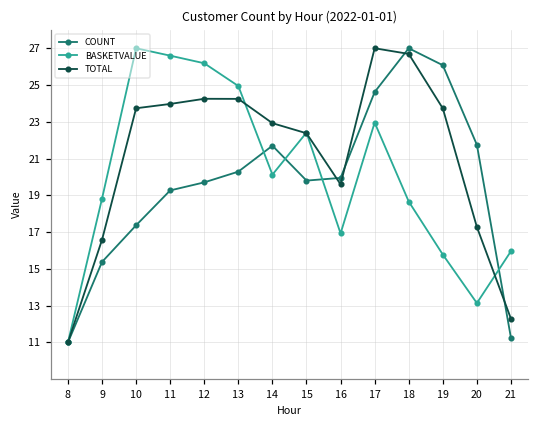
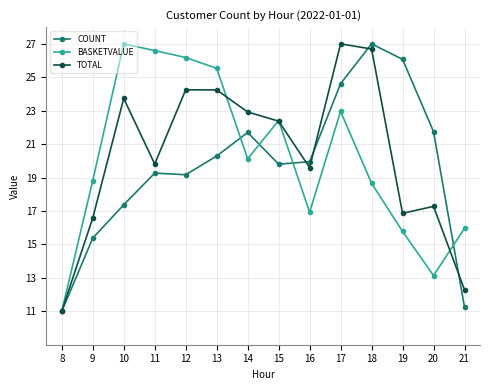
  {
    "COUNT": {
      "9": 15.4,
      "10": 17.4,
      "11": 19.3,
-     "12": 19.7,
+     "12": 19.2,
      "13": 20.3,
      "14": 21.7,
      "15": 19.8,
      "16": 19.9,
      "17": 24.6,
      "18": 27.0,
      "19": 26.1,
      "20": 21.7,
      "21": 11.2
    },
    "BASKETVALUE": {
      "9": 18.8,
      "11": 26.6,
      "12": 26.2,
-     "13": 24.9,
+     "13": 25.5,
      "14": 20.1,
      "16": 16.9,
      "17": 23.0,
      "18": 18.7,
      "19": 15.8,
      "20": 13.1,
      "21": 16.0
    },
    "TOTAL": {
      "9": 16.6,
      "10": 23.7,
-     "11": 24.0,
+     "11": 19.8,
      "12": 24.3,
      "13": 24.2,
      "14": 22.9,
      "16": 19.6,
      "17": 27.0,
      "18": 26.7,
-     "19": 23.7,
+     "19": 16.9,
      "20": 17.3,
      "21": 12.3
    }
  }
